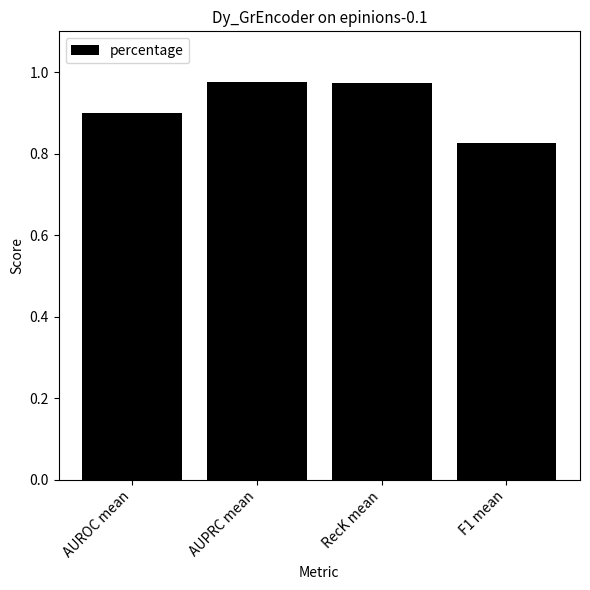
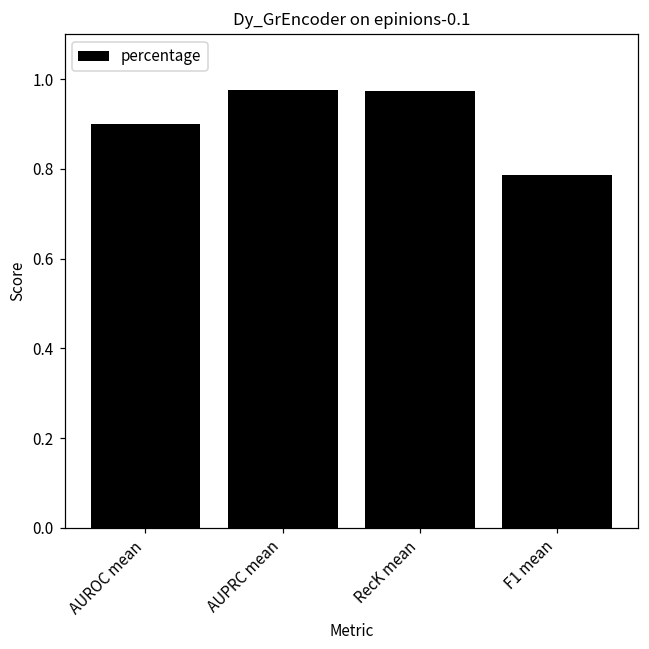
  {
    "AUROC mean": 0.90,
    "AUPRC mean": 0.98,
    "RecK mean": 0.97,
-   "F1 mean": 0.83
+   "F1 mean": 0.79
  }
